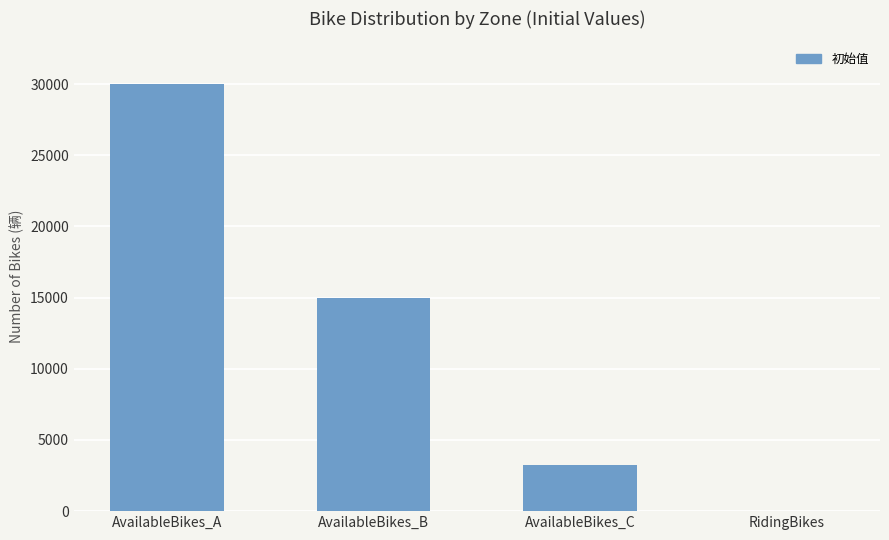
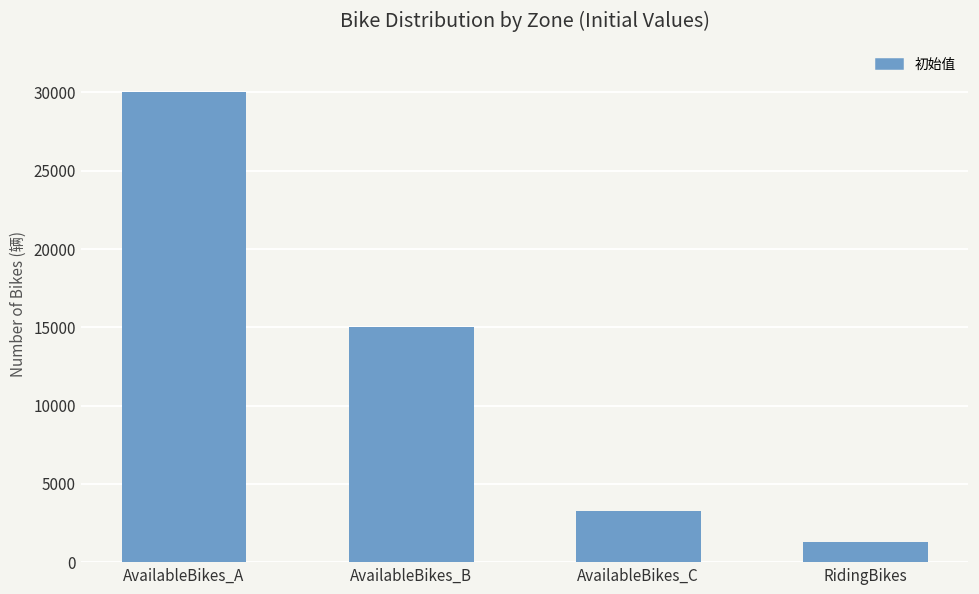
  {
    "AvailableBikes_A": 30000,
    "AvailableBikes_B": 15000,
    "AvailableBikes_C": 3300,
-   "RidingBikes": 0
+   "RidingBikes": 1300
  }
